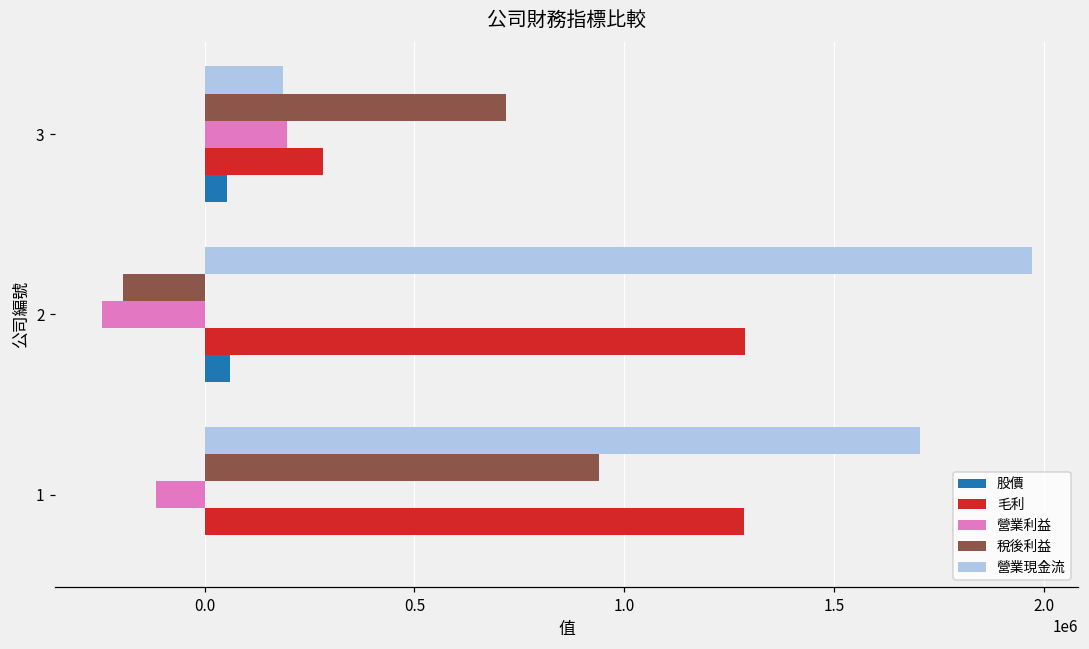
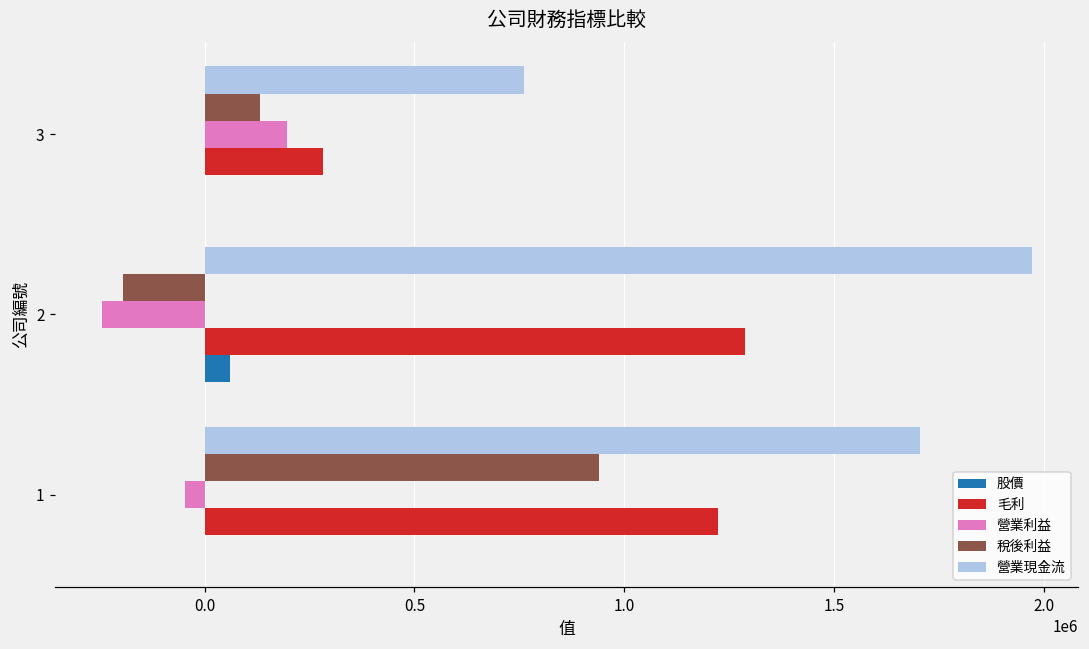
  {
    "股價": {
-     "3": 50000,
+     "3": 0,
      "2": 60000
    },
    "毛利": {
      "3": 280000,
      "2": 1290000,
-     "1": 1280000
+     "1": 1220000
    },
    "營業利益": {
      "3": 200000,
      "2": -250000,
-     "1": -120000
+     "1": -50000
    },
    "稅後利益": {
-     "3": 720000,
+     "3": 130000,
      "2": -190000,
      "1": 940000
    },
    "營業現金流": {
-     "3": 190000,
+     "3": 760000,
      "2": 1970000,
      "1": 1700000
    }
  }
